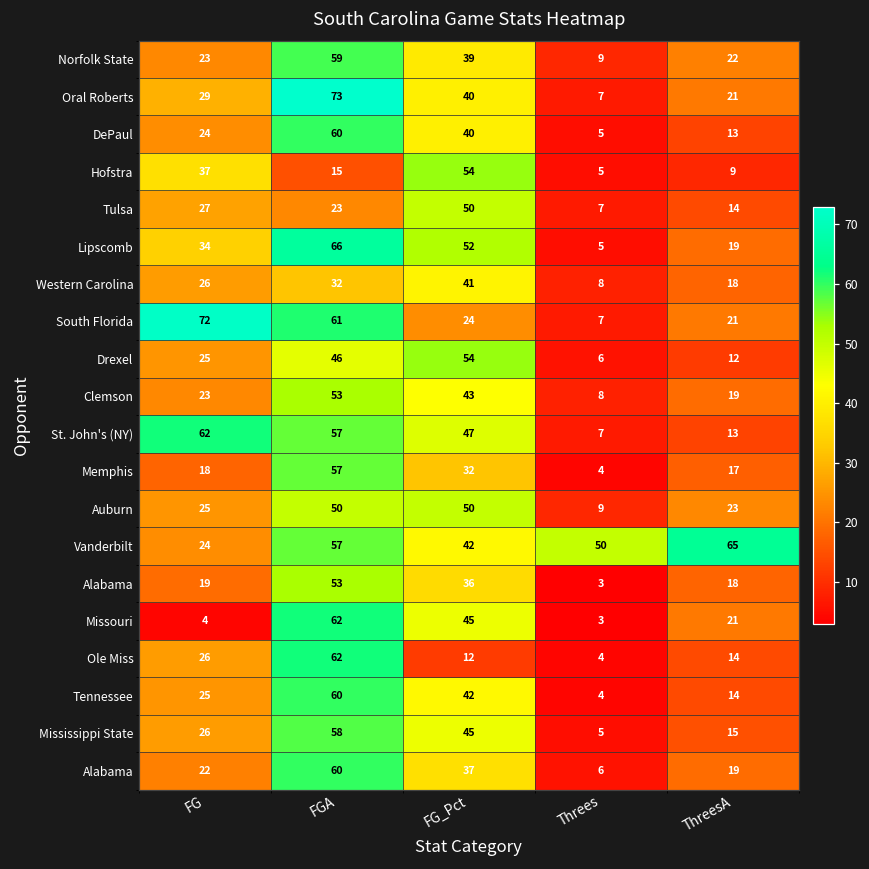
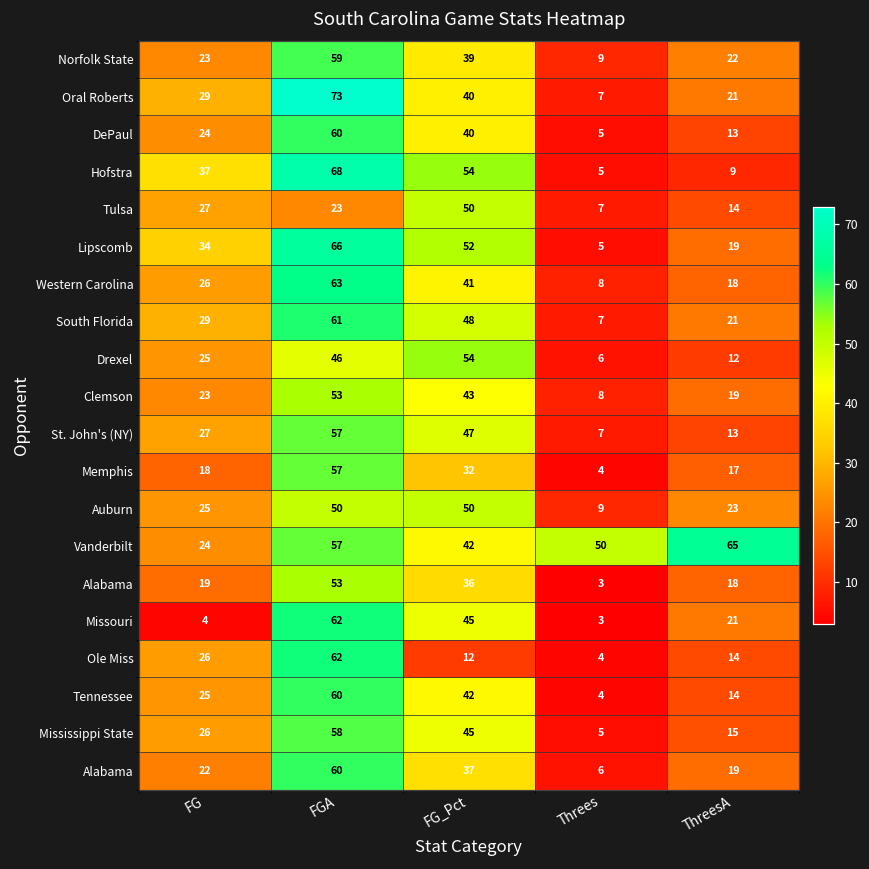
  {
    "Norfolk State": {
      "FG": 23,
      "FGA": 59,
      "FG_Pct": 39,
      "Threes": 9,
      "ThreesA": 22
    },
    "Oral Roberts": {
      "FG": 29,
      "FGA": 73,
      "FG_Pct": 40,
      "Threes": 7,
      "ThreesA": 21
    },
    "DePaul": {
      "FG": 24,
      "FGA": 60,
      "FG_Pct": 40,
      "Threes": 5,
      "ThreesA": 13
    },
    "Hofstra": {
      "FG": 37,
-     "FGA": 15,
+     "FGA": 68,
      "FG_Pct": 54,
      "Threes": 5,
      "ThreesA": 9
    },
    "Tulsa": {
      "FG": 27,
      "FGA": 23,
      "FG_Pct": 50,
      "Threes": 7,
      "ThreesA": 14
    },
    "Lipscomb": {
      "FG": 34,
      "FGA": 66,
      "FG_Pct": 52,
      "Threes": 5,
      "ThreesA": 19
    },
    "Western Carolina": {
      "FG": 26,
-     "FGA": 32,
+     "FGA": 63,
      "FG_Pct": 41,
      "Threes": 8,
      "ThreesA": 18
    },
    "South Florida": {
-     "FG": 72,
+     "FG": 29,
      "FGA": 61,
-     "FG_Pct": 24,
+     "FG_Pct": 48,
      "Threes": 7,
      "ThreesA": 21
    },
    "Drexel": {
      "FG": 25,
      "FGA": 46,
      "FG_Pct": 54,
      "Threes": 6,
      "ThreesA": 12
    },
    "Clemson": {
      "FG": 23,
      "FGA": 53,
      "FG_Pct": 43,
      "Threes": 8,
      "ThreesA": 19
    },
    "St. John's (NY)": {
-     "FG": 62,
+     "FG": 27,
      "FGA": 57,
      "FG_Pct": 47,
      "Threes": 7,
      "ThreesA": 13
    },
    "Memphis": {
      "FG": 18,
      "FGA": 57,
      "FG_Pct": 32,
      "Threes": 4,
      "ThreesA": 17
    },
    "Auburn": {
      "FG": 25,
      "FGA": 50,
      "FG_Pct": 50,
      "Threes": 9,
      "ThreesA": 23
    },
    "Vanderbilt": {
      "FG": 24,
      "FGA": 57,
      "FG_Pct": 42,
      "Threes": 50,
      "ThreesA": 65
    },
    "Missouri": {
      "FG": 4,
      "FGA": 62,
      "FG_Pct": 45,
      "Threes": 3,
      "ThreesA": 21
    },
    "Ole Miss": {
      "FG": 26,
      "FGA": 62,
      "FG_Pct": 12,
      "Threes": 4,
      "ThreesA": 14
    },
    "Tennessee": {
      "FG": 25,
      "FGA": 60,
      "FG_Pct": 42,
      "Threes": 4,
      "ThreesA": 14
    },
    "Mississippi State": {
      "FG": 26,
      "FGA": 58,
      "FG_Pct": 45,
      "Threes": 5,
      "ThreesA": 15
    }
  }
